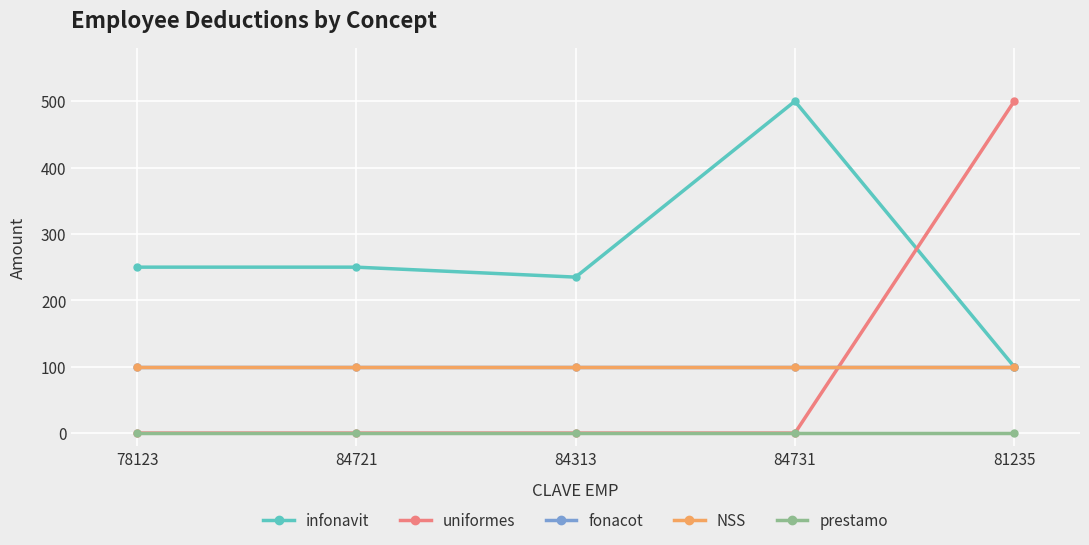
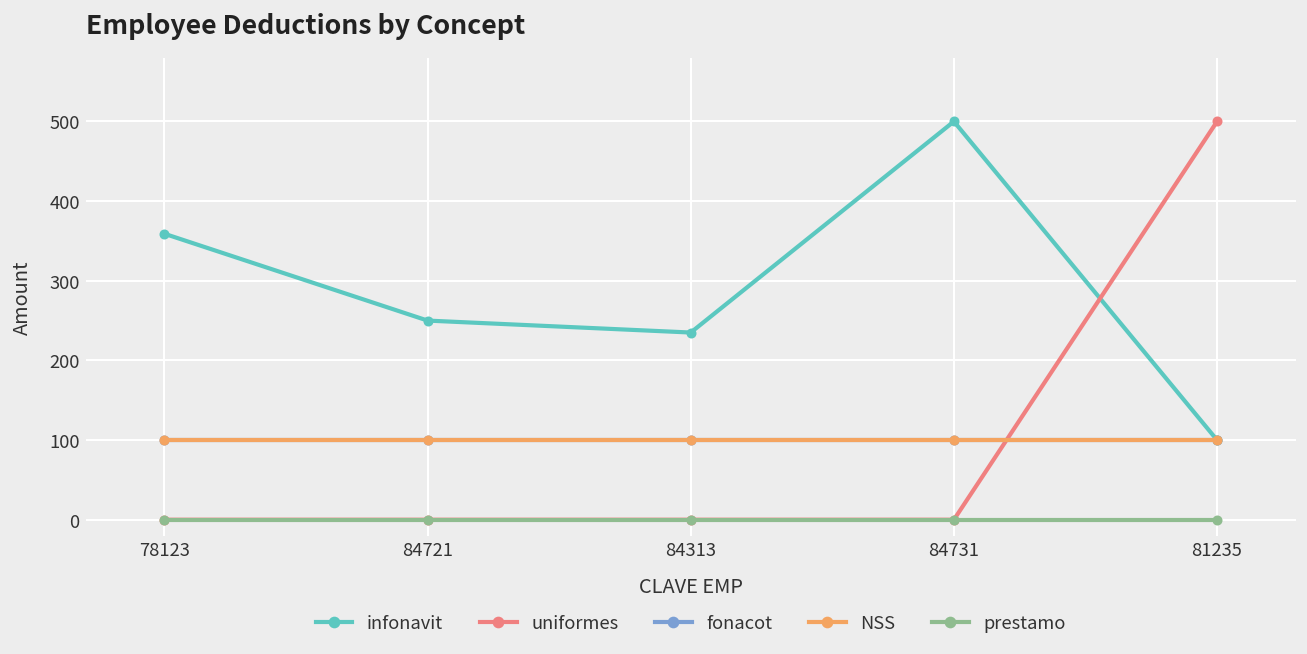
  {
    "infonavit": {
-     "78123": 250,
+     "78123": 360,
      "84721": 250,
      "84313": 240,
      "84731": 500
    },
    "prestamo": {
      "81235": 0
    }
  }
